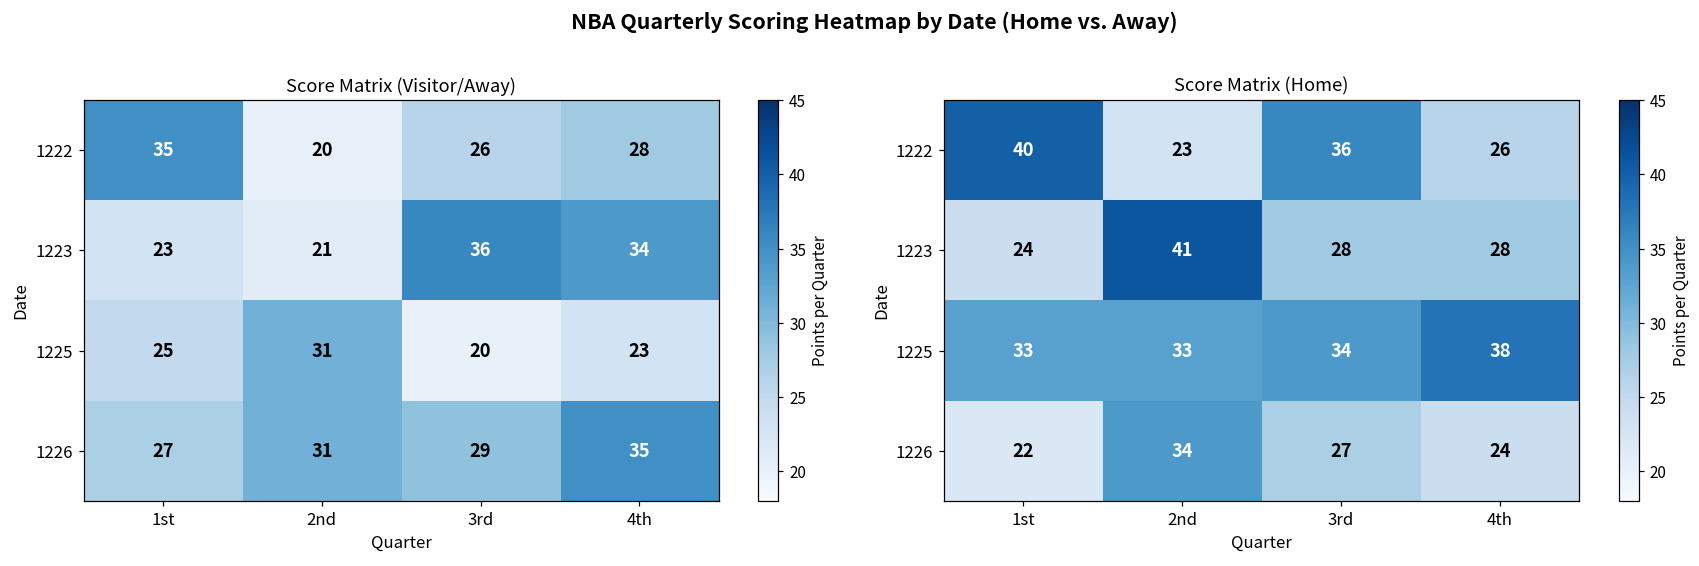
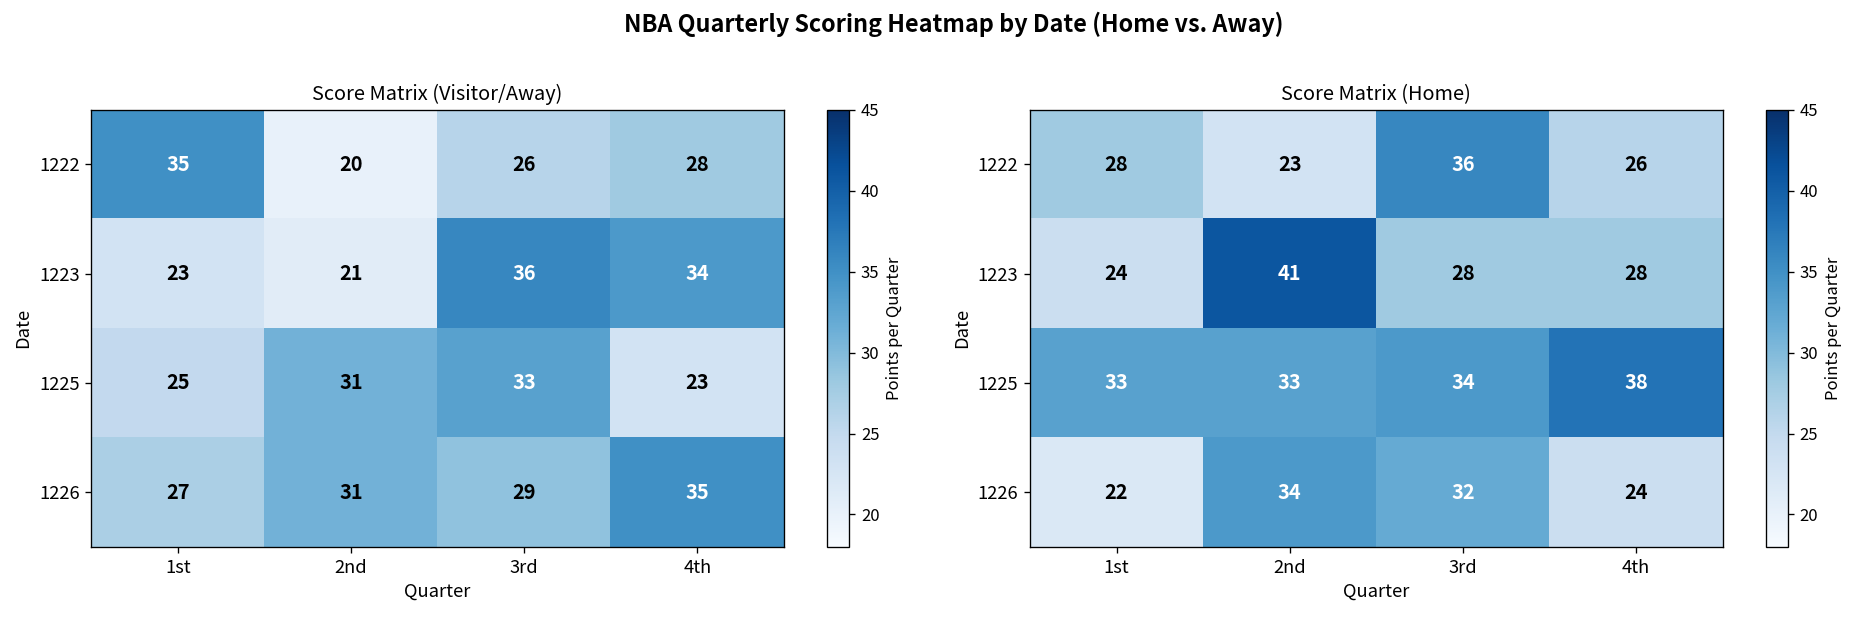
  {
    "Score Matrix (Visitor/Away)": {
      "1222": {
        "1st": 35,
        "2nd": 20,
        "3rd": 26,
        "4th": 28
      },
      "1223": {
        "1st": 23,
        "2nd": 21,
        "3rd": 36,
        "4th": 34
      },
      "1225": {
        "1st": 25,
        "2nd": 31,
-       "3rd": 20,
+       "3rd": 33,
        "4th": 23
      },
      "1226": {
        "1st": 27,
        "2nd": 31,
        "3rd": 29,
        "4th": 35
      }
    },
    "Score Matrix (Home)": {
      "1222": {
-       "1st": 40,
+       "1st": 28,
        "2nd": 23,
        "3rd": 36,
        "4th": 26
      },
      "1223": {
        "1st": 24,
        "2nd": 41,
        "3rd": 28,
        "4th": 28
      },
      "1225": {
        "1st": 33,
        "2nd": 33,
        "3rd": 34,
        "4th": 38
      },
      "1226": {
        "1st": 22,
        "2nd": 34,
-       "3rd": 27,
+       "3rd": 32,
        "4th": 24
      }
    }
  }
